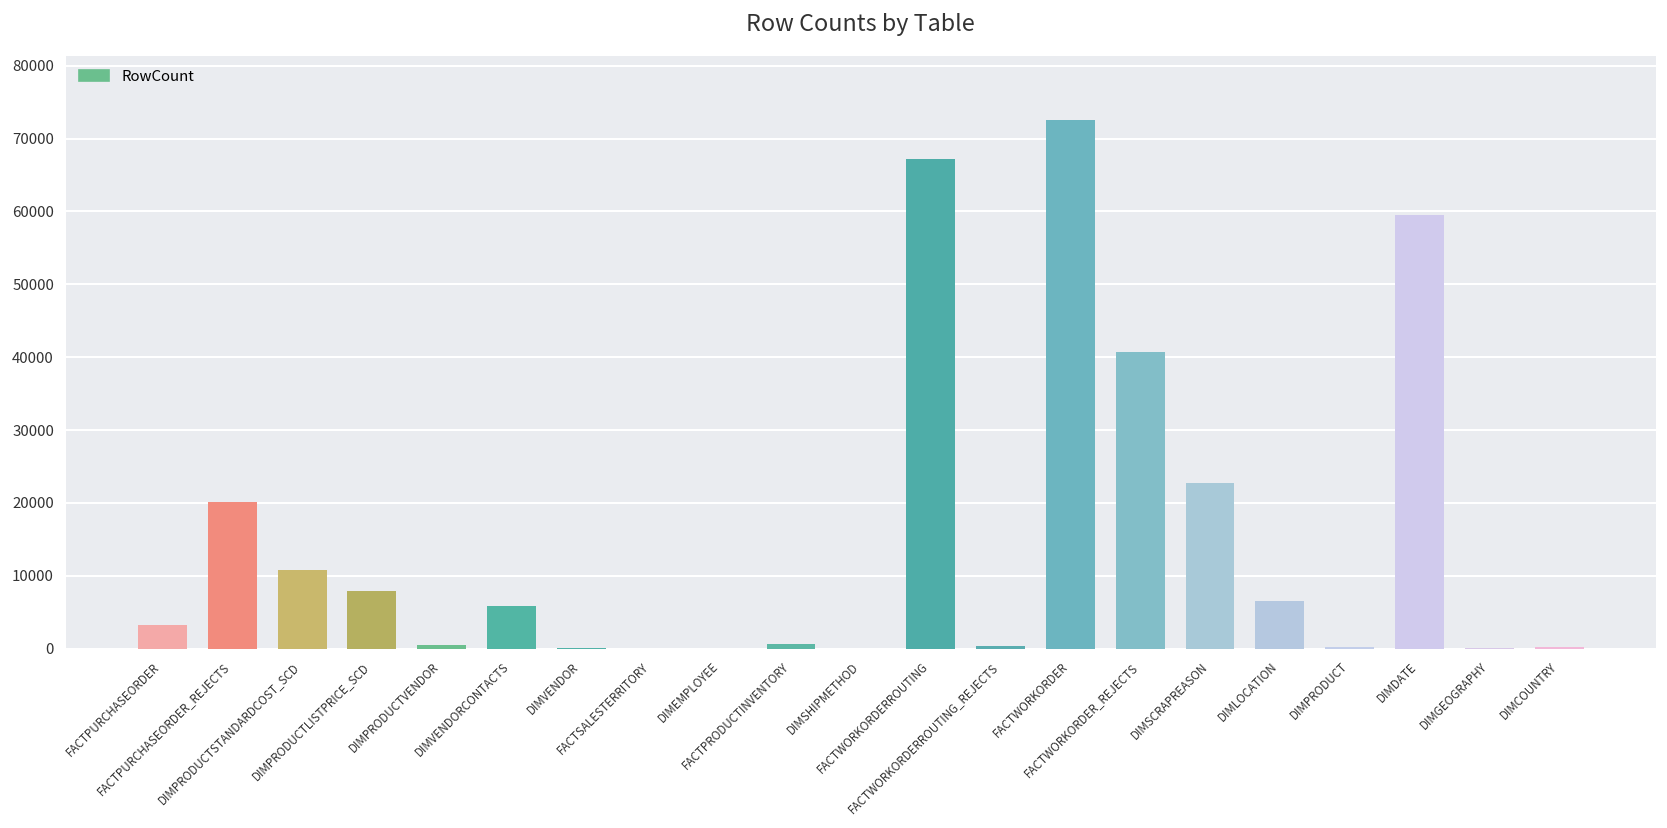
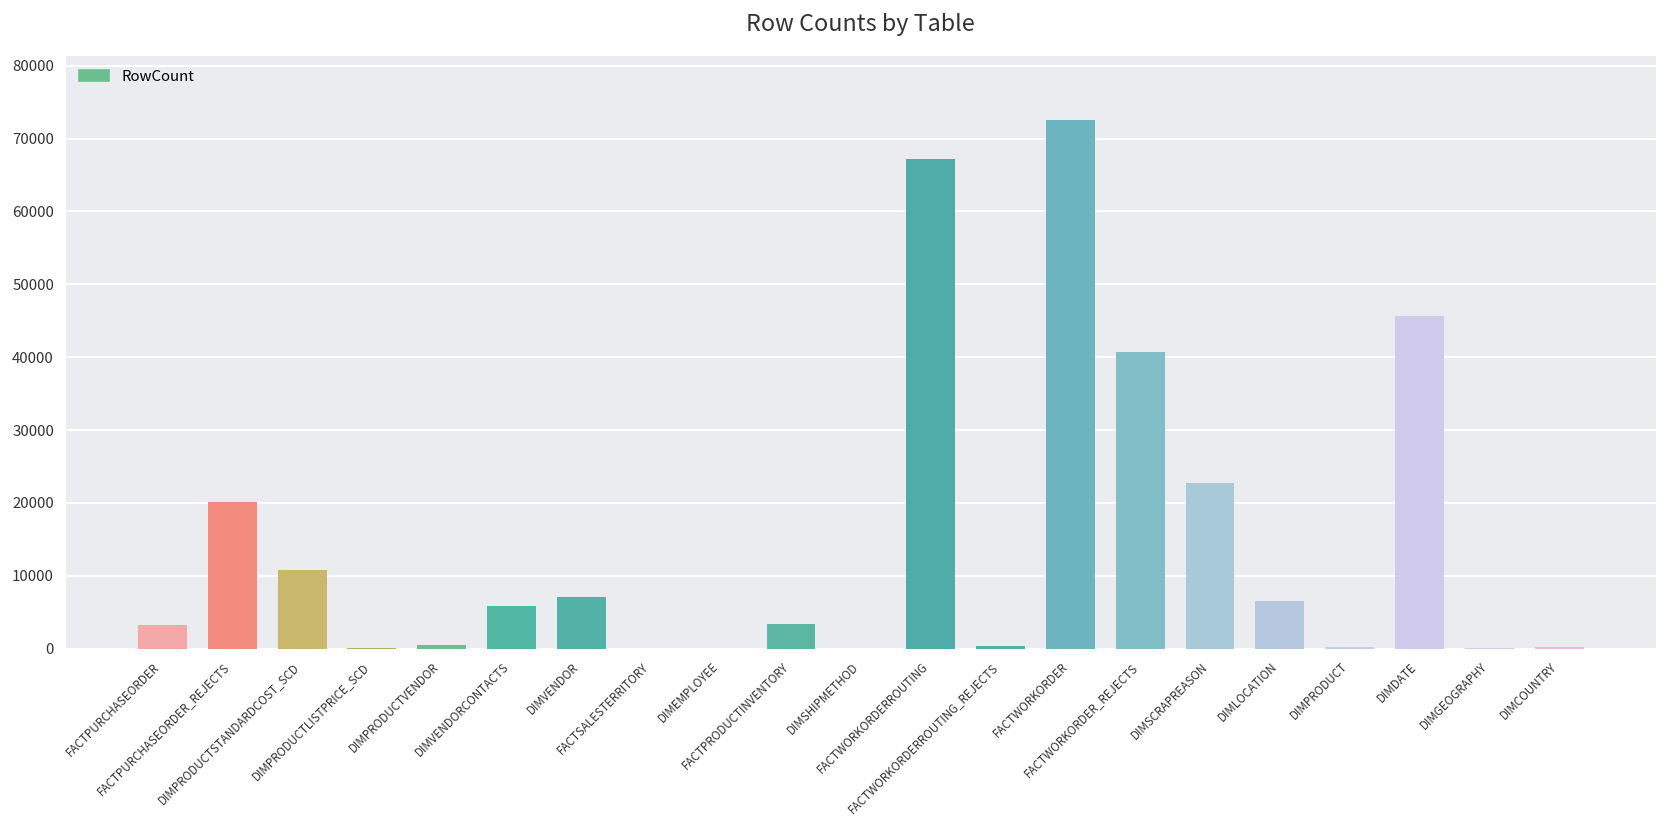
  {
    "FACTPURCHASEORDER": 3000,
    "FACTPURCHASEORDER_REJECTS": 20000,
    "DIMPRODUCTSTANDARDCOST_SCD": 11000,
-   "DIMPRODUCTLISTPRICE_SCD": 8000,
+   "DIMPRODUCTLISTPRICE_SCD": 0,
    "DIMPRODUCTVENDOR": 0,
    "DIMVENDORCONTACTS": 6000,
-   "DIMVENDOR": 0,
-   "FACTPRODUCTINVENTORY": 1000,
+   "DIMVENDOR": 7000,
+   "FACTPRODUCTINVENTORY": 3000,
    "FACTWORKORDERROUTING": 67000,
    "FACTWORKORDER": 73000,
    "FACTWORKORDER_REJECTS": 41000,
    "DIMSCRAPREASON": 23000,
    "DIMLOCATION": 6000,
-   "DIMDATE": 59000
+   "DIMDATE": 46000
  }
